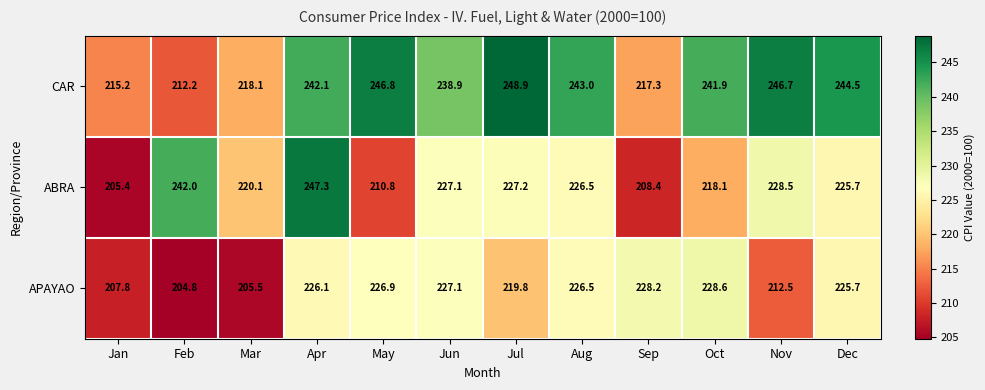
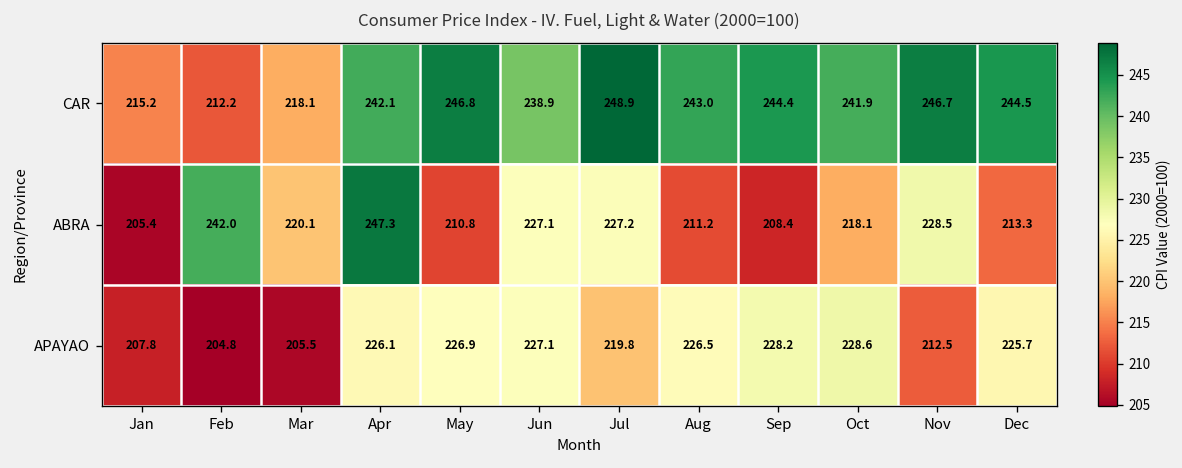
  {
    "CAR": {
      "Jan": 215.2,
      "Feb": 212.2,
      "Mar": 218.1,
      "Apr": 242.1,
      "May": 246.8,
      "Jun": 238.9,
      "Jul": 248.9,
      "Aug": 243.0,
-     "Sep": 217.3,
+     "Sep": 244.4,
      "Oct": 241.9,
      "Nov": 246.7,
      "Dec": 244.5
    },
    "ABRA": {
      "Jan": 205.4,
      "Feb": 242.0,
      "Mar": 220.1,
      "Apr": 247.3,
      "May": 210.8,
      "Jun": 227.1,
      "Jul": 227.2,
-     "Aug": 226.5,
+     "Aug": 211.2,
      "Sep": 208.4,
      "Oct": 218.1,
      "Nov": 228.5,
-     "Dec": 225.7
+     "Dec": 213.3
    },
    "APAYAO": {
      "Jan": 207.8,
      "Feb": 204.8,
      "Mar": 205.5,
      "Apr": 226.1,
      "May": 226.9,
      "Jun": 227.1,
      "Jul": 219.8,
      "Aug": 226.5,
      "Sep": 228.2,
      "Oct": 228.6,
      "Nov": 212.5,
      "Dec": 225.7
    }
  }
